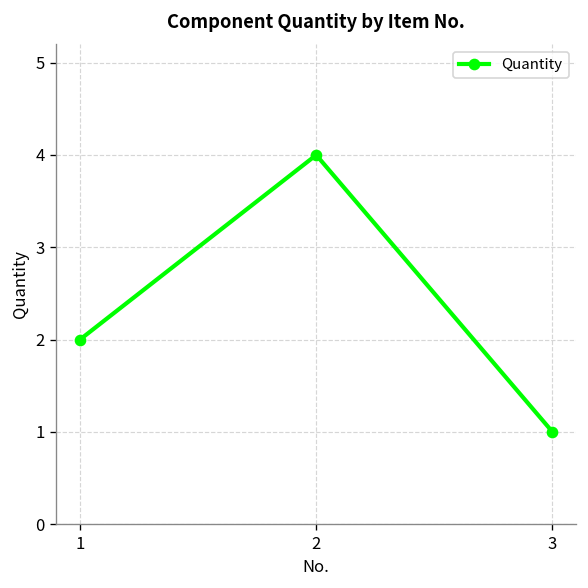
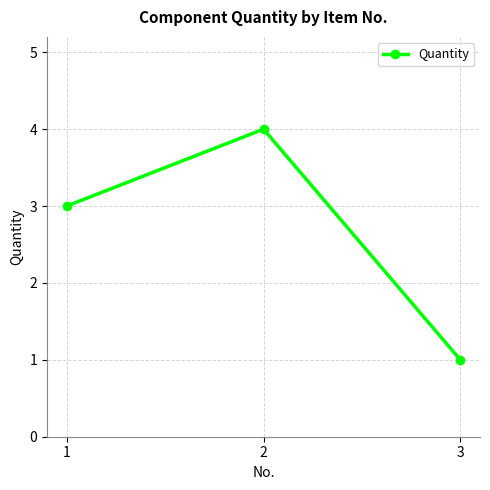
  {
-   "1": 2,
+   "1": 3,
    "2": 4,
    "3": 1
  }
